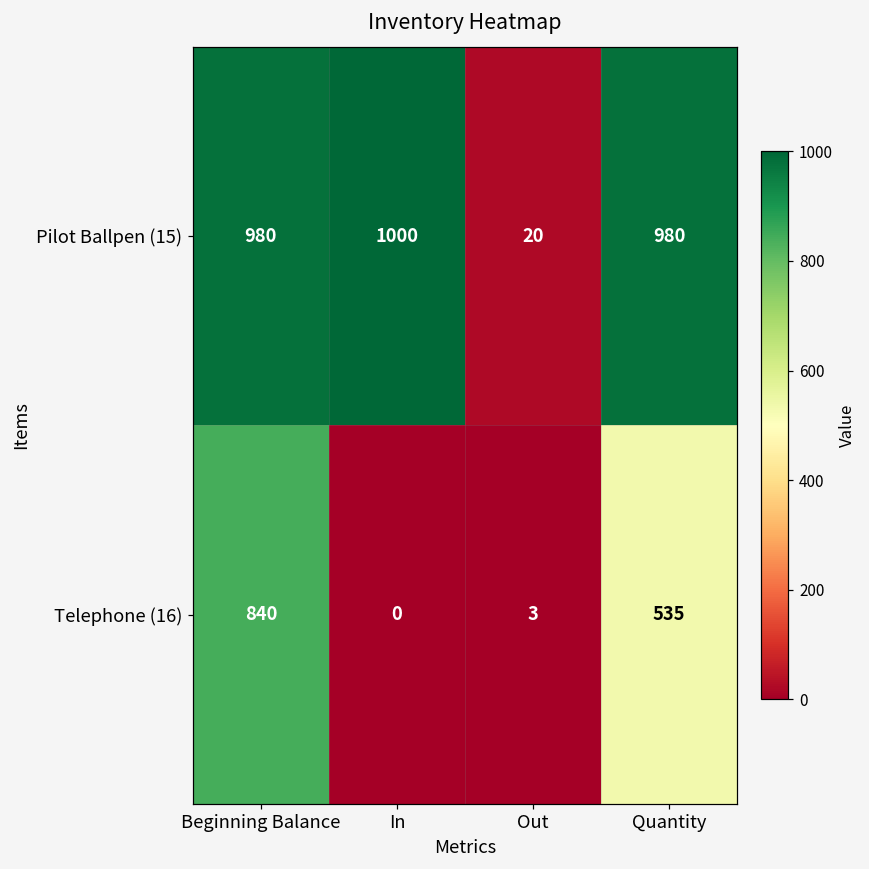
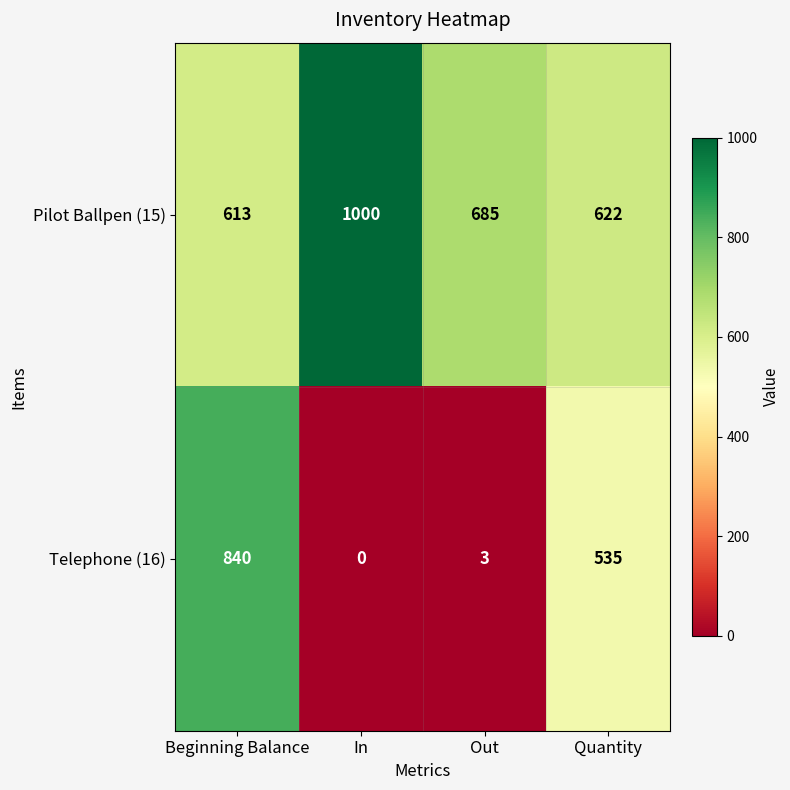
  {
    "Pilot Ballpen (15)": {
-     "Beginning Balance": 980,
+     "Beginning Balance": 613,
      "In": 1000,
-     "Out": 20,
-     "Quantity": 980
+     "Out": 685,
+     "Quantity": 622
    },
    "Telephone (16)": {
      "Beginning Balance": 840,
      "In": 0,
      "Out": 3,
      "Quantity": 535
    }
  }
